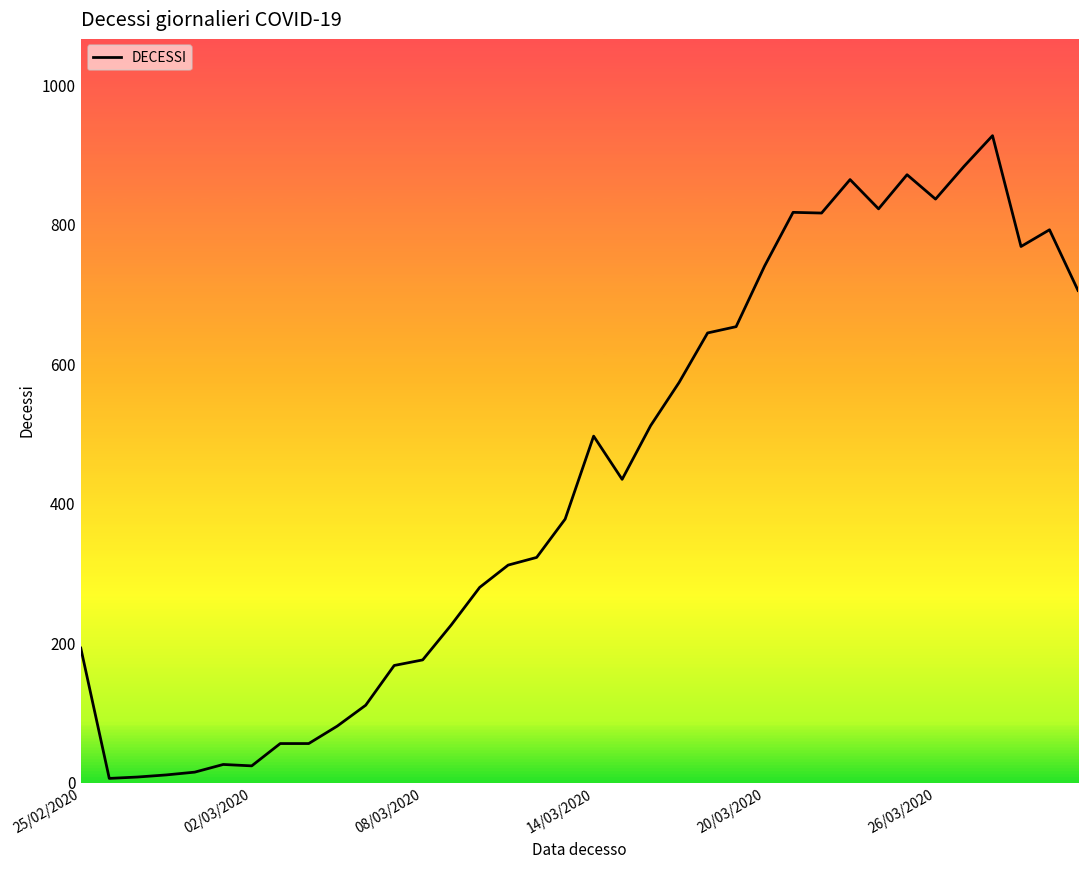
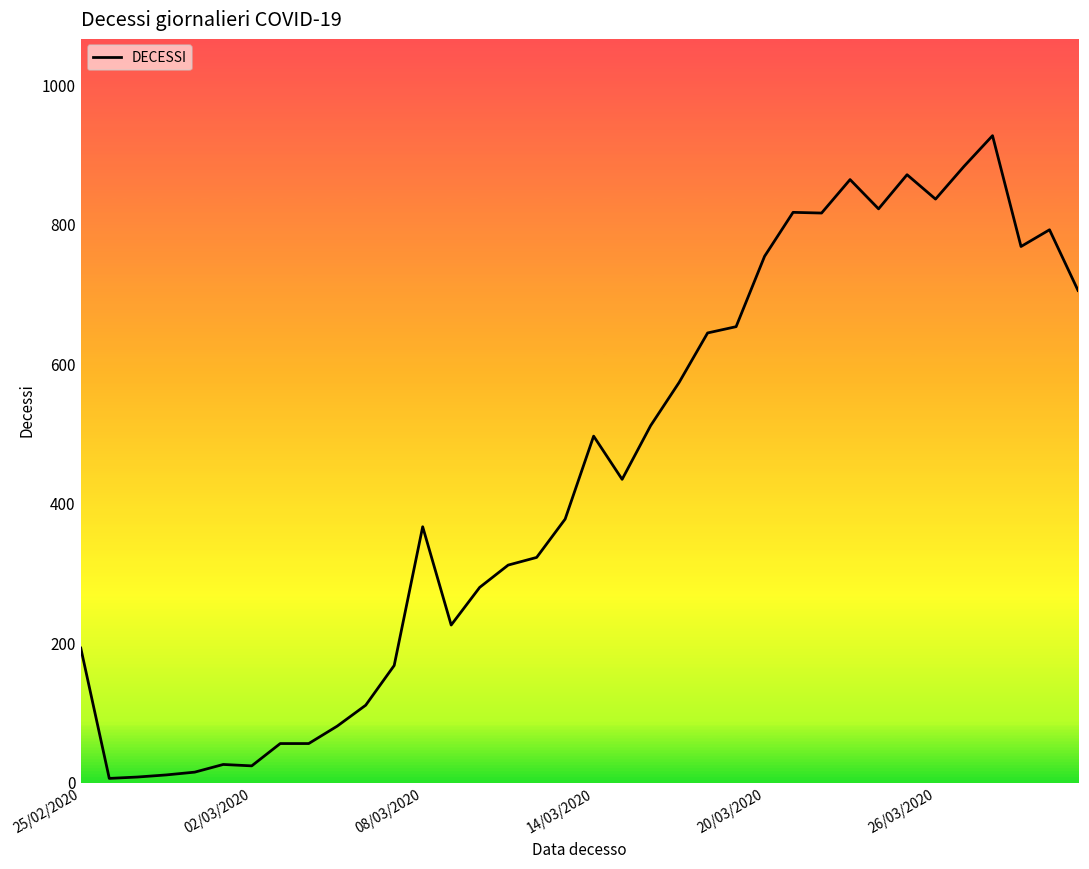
  {
    "25/02/2020": 190,
    "02/03/2020": 20,
-   "08/03/2020": 180,
+   "08/03/2020": 370,
    "14/03/2020": 500,
-   "20/03/2020": 740,
+   "20/03/2020": 760,
    "26/03/2020": 840
  }
